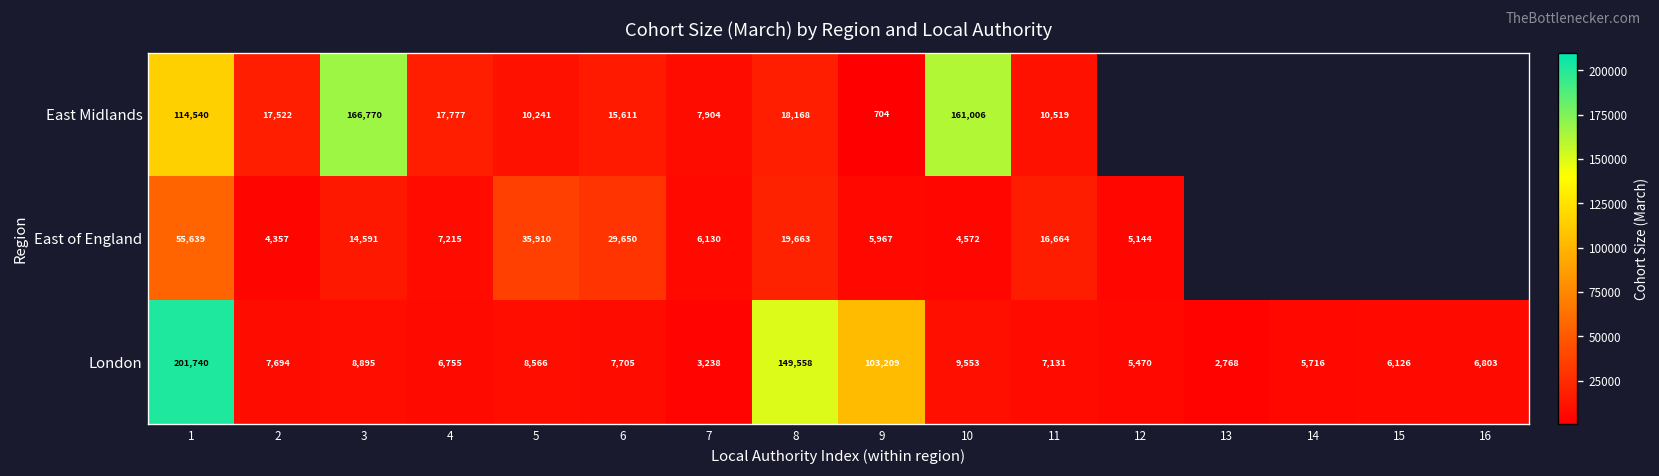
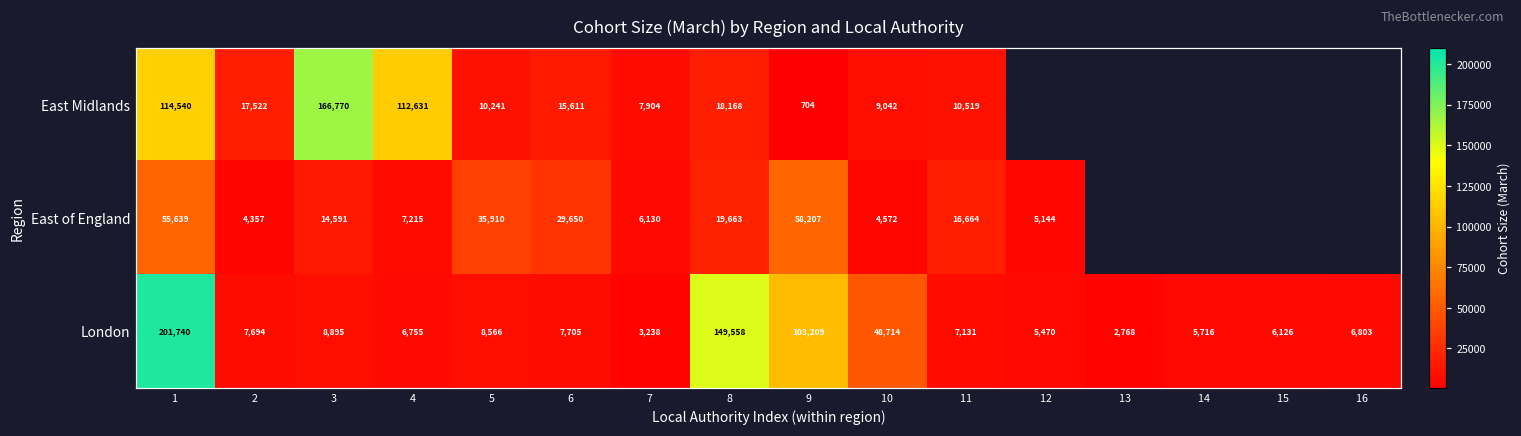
  {
    "East Midlands": {
      "1": "114,540",
      "2": "17,522",
      "3": "166,770",
-     "4": "17,777",
+     "4": "112,631",
      "5": "10,241",
      "6": "15,611",
      "7": "7,904",
      "8": "18,168",
      "9": "704",
-     "10": "161,006",
+     "10": "9,042",
      "11": "10,519"
    },
    "East of England": {
      "1": "55,639",
      "2": "4,357",
      "3": "14,591",
      "4": "7,215",
      "5": "35,910",
      "6": "29,650",
      "7": "6,130",
      "8": "19,663",
-     "9": "5,967",
+     "9": "58,207",
      "10": "4,572",
      "11": "16,664",
      "12": "5,144"
    },
    "London": {
      "1": "201,740",
      "2": "7,694",
      "3": "8,895",
      "4": "6,755",
      "5": "8,566",
      "6": "7,705",
      "7": "3,238",
      "8": "149,558",
      "9": "103,209",
-     "10": "9,553",
+     "10": "48,714",
      "11": "7,131",
      "12": "5,470",
      "13": "2,768",
      "14": "5,716",
      "15": "6,126",
      "16": "6,803"
    }
  }
